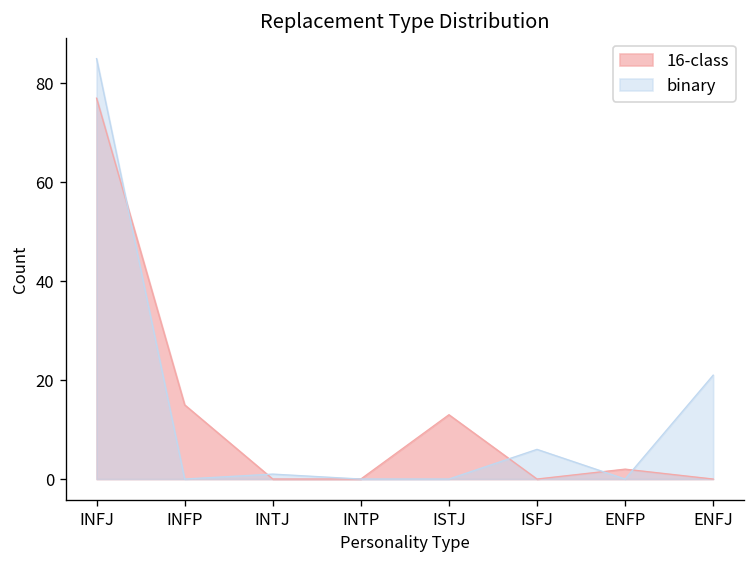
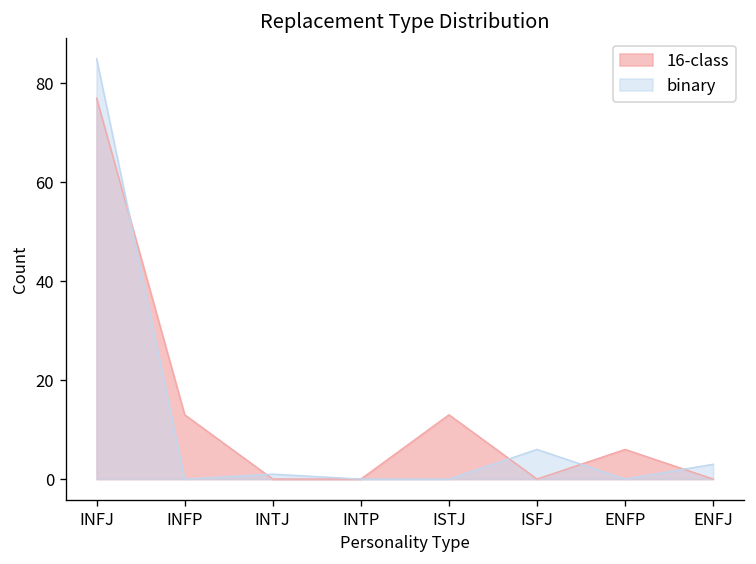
  {
    "16-class": {
      "INFJ": 77,
-     "INFP": 15,
+     "INFP": 13,
      "INTJ": 0,
      "ISTJ": 13,
      "ISFJ": 0,
-     "ENFP": 2,
+     "ENFP": 6,
      "ENFJ": 0
    },
    "binary": {
      "INFJ": 85,
      "INFP": 0,
      "INTJ": 1,
      "ISTJ": 0,
      "ISFJ": 6,
      "ENFP": 0,
-     "ENFJ": 21
+     "ENFJ": 3
    }
  }
